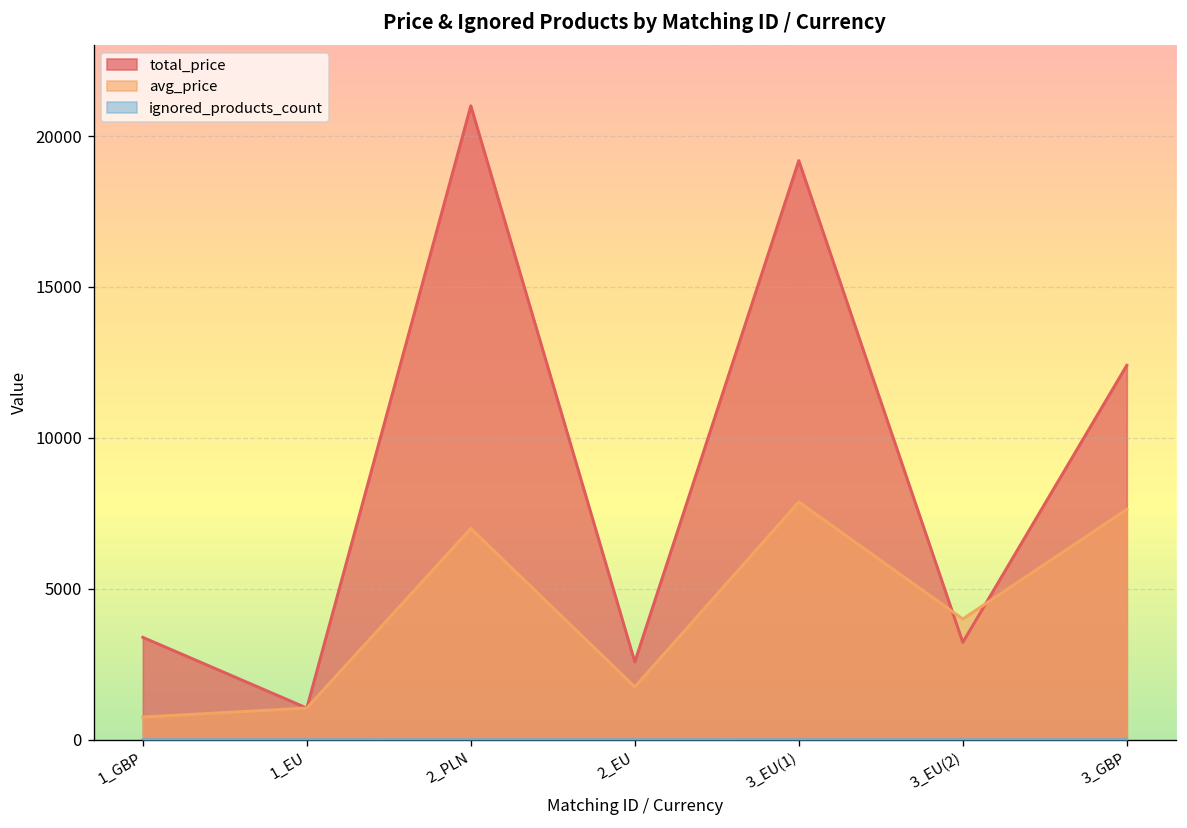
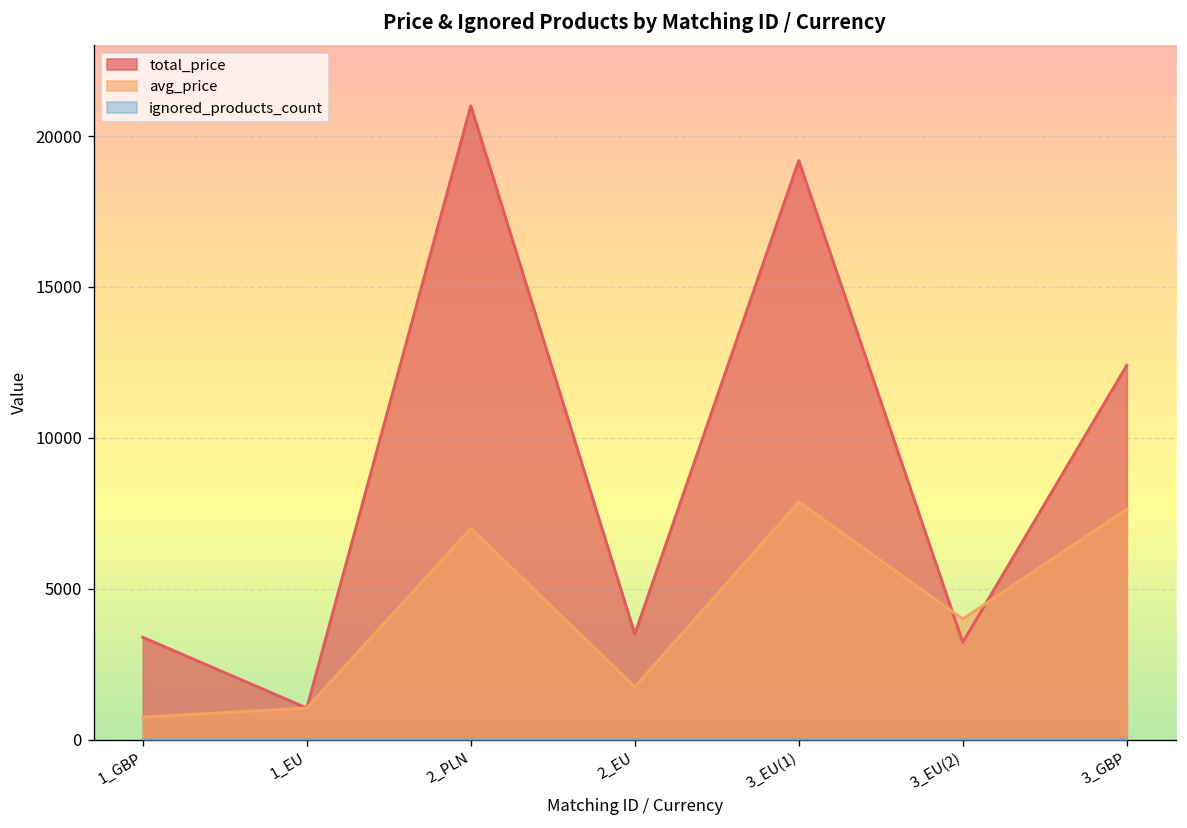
  {
    "total_price": {
      "1_GBP": 3400,
      "2_PLN": 21000,
-     "2_EU": 2600,
+     "2_EU": 3500,
      "3_EU(1)": 19200,
      "3_EU(2)": 3200,
      "3_GBP": 12400
    },
    "avg_price": {
      "1_GBP": 800,
      "2_PLN": 7000,
      "2_EU": 1800,
      "3_EU(1)": 7900,
      "3_EU(2)": 4000,
      "3_GBP": 7600
    },
    "ignored_products_count": {
      "1_GBP": 0,
      "1_EU": 0,
      "2_PLN": 0,
      "2_EU": 0,
      "3_EU(1)": 0,
      "3_EU(2)": 0,
      "3_GBP": 0
    }
  }
